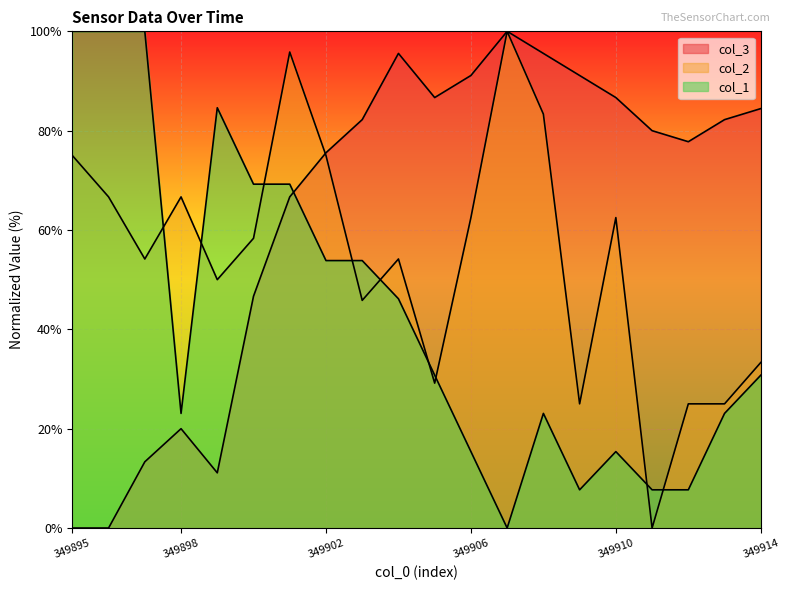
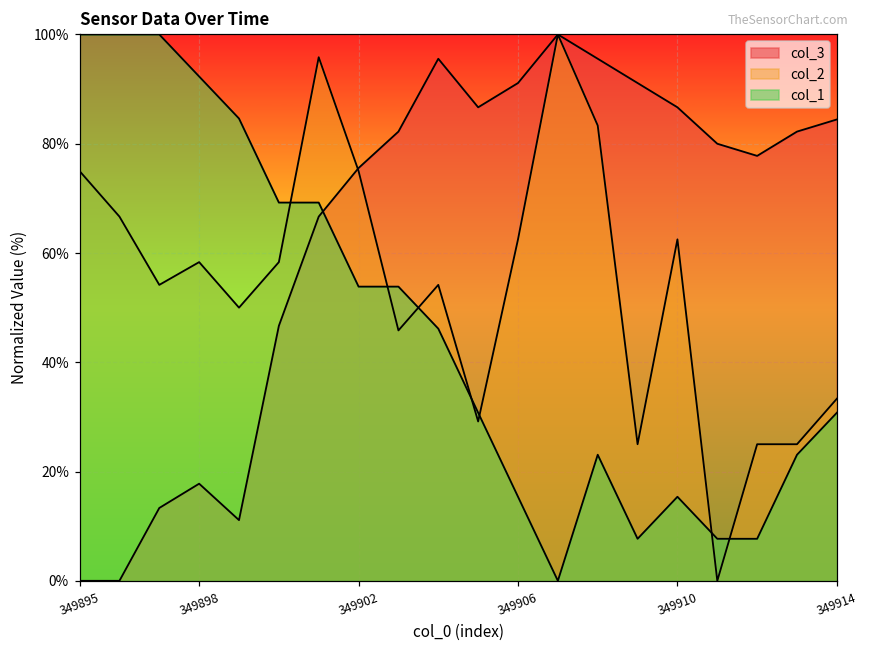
  {
    "col_3": {
      "349895": "0%",
-     "349898": "20%",
+     "349898": "18%",
      "349902": "76%",
      "349906": "91%",
      "349910": "87%",
      "349914": "84%"
    },
    "col_2": {
      "349895": "75%",
-     "349898": "67%",
+     "349898": "58%",
      "349902": "75%",
      "349906": "63%",
      "349910": "63%",
      "349914": "33%"
    },
    "col_1": {
      "349895": "100%",
-     "349898": "23%",
+     "349898": "92%",
      "349902": "54%",
      "349906": "15%",
      "349910": "15%",
      "349914": "31%"
    }
  }
